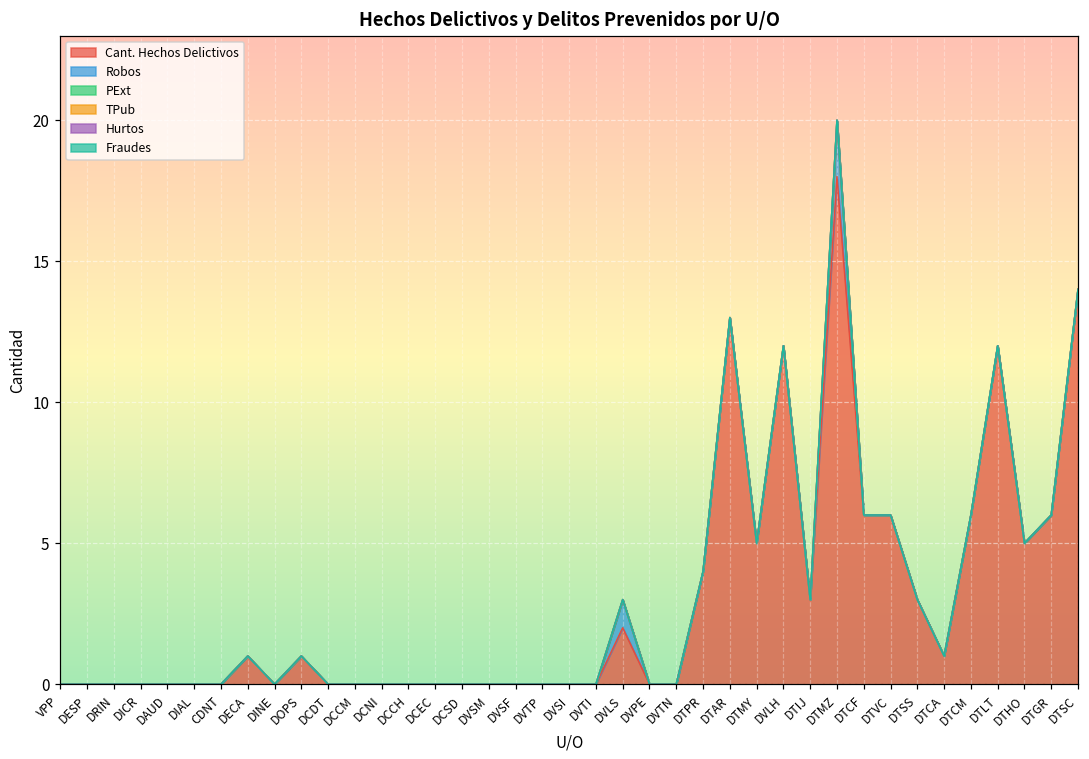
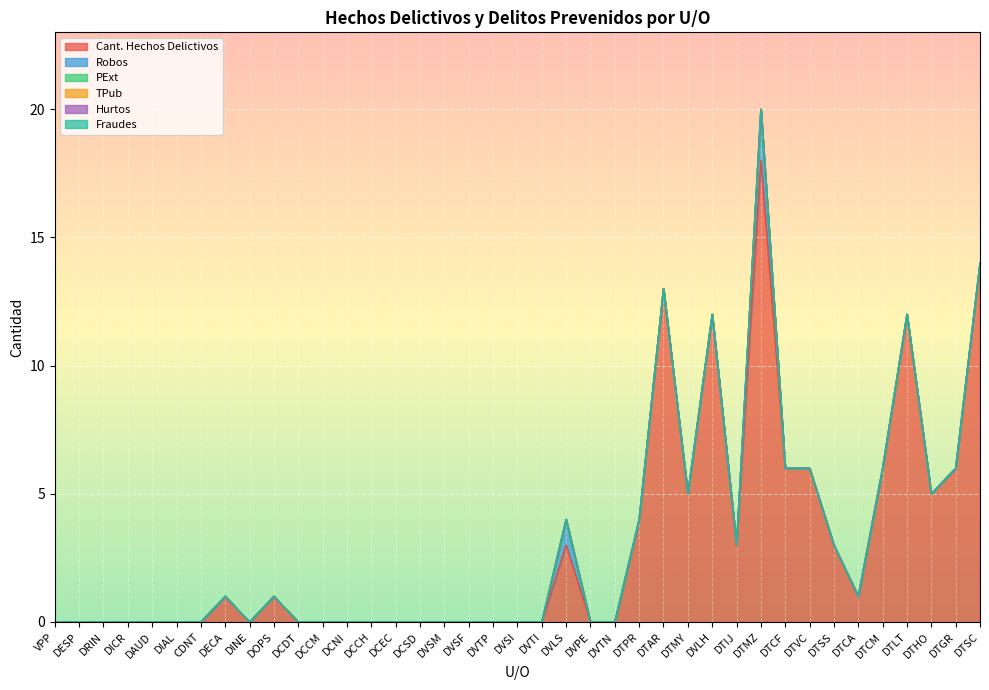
  {
    "Cant. Hechos Delictivos": {
-     "DVLS": 2,
+     "DVLS": 3,
      "DTMZ": 18
    }
  }
